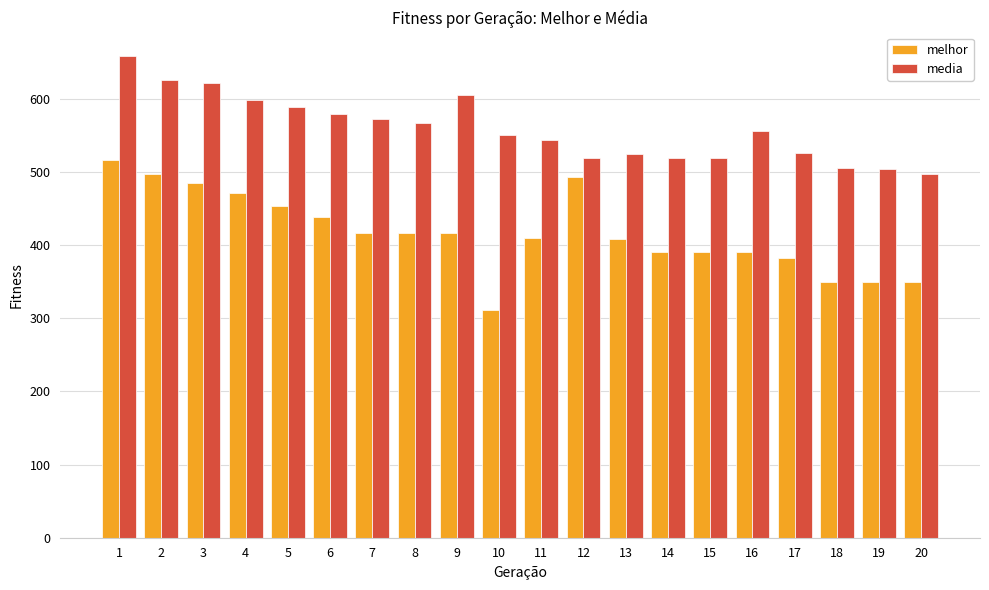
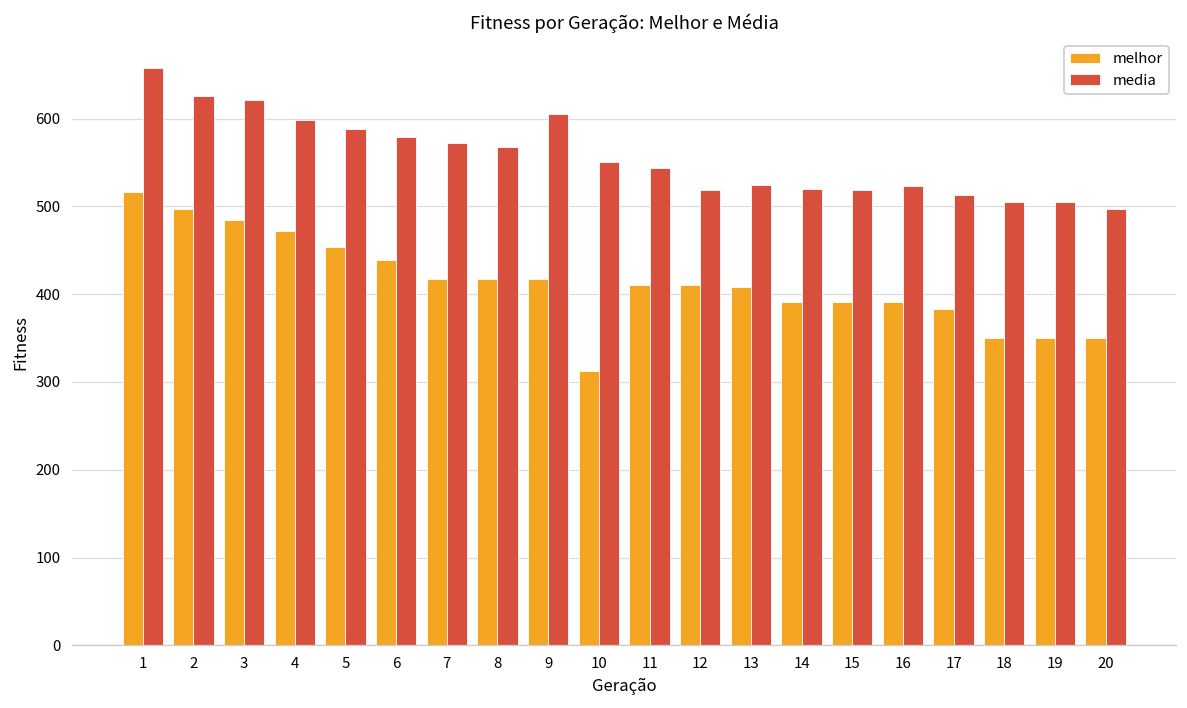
  {
    "melhor": {
      "1": 520,
      "2": 500,
      "3": 490,
      "4": 470,
      "5": 450,
      "6": 440,
      "7": 420,
      "8": 420,
      "9": 420,
      "10": 310,
      "11": 410,
-     "12": 490,
+     "12": 410,
      "13": 410,
      "14": 390,
      "15": 390,
      "16": 390,
      "17": 380,
      "18": 350,
      "19": 350,
      "20": 350
    },
    "media": {
      "1": 660,
      "2": 630,
      "3": 620,
      "4": 600,
      "5": 590,
      "6": 580,
      "7": 570,
      "8": 570,
      "9": 600,
      "10": 550,
      "11": 540,
      "12": 520,
      "13": 520,
      "14": 520,
      "15": 520,
-     "16": 560,
-     "17": 530,
+     "16": 520,
+     "17": 510,
      "18": 510,
      "19": 500,
      "20": 500
    }
  }
